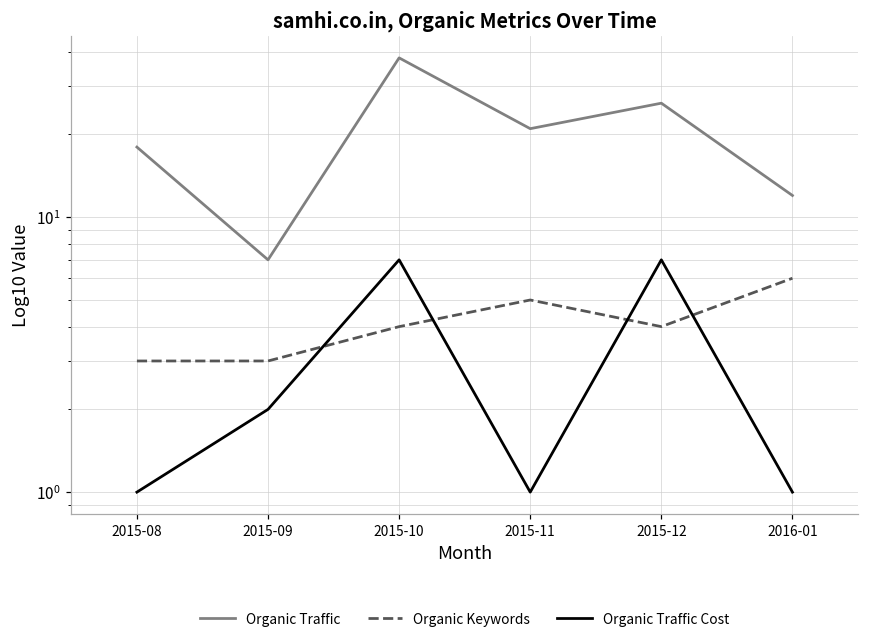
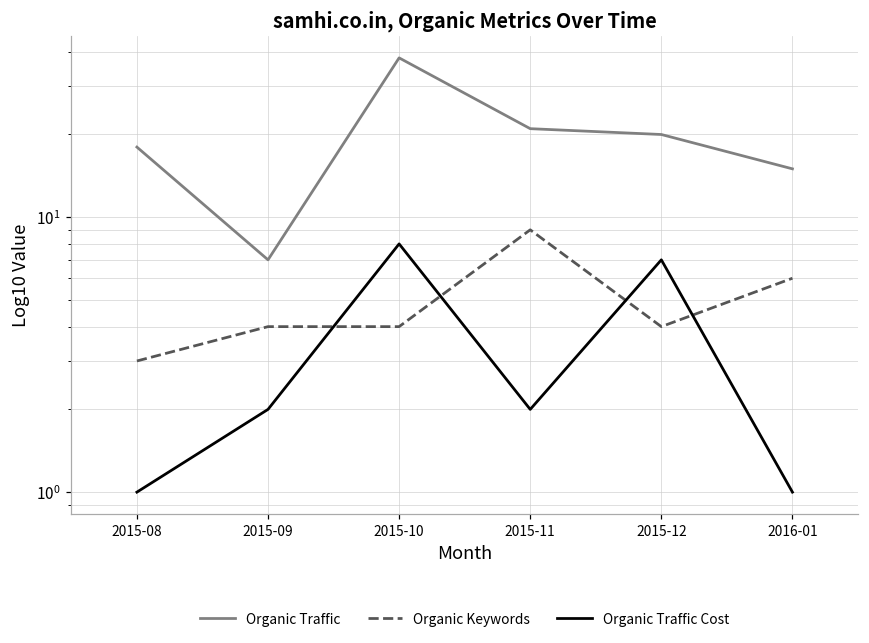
  {
    "Organic Traffic": {
      "2015-08": 18,
      "2015-09": 7,
      "2015-10": 38,
      "2015-11": 21,
-     "2015-12": 26,
-     "2016-01": 12
+     "2015-12": 20,
+     "2016-01": 15
    },
    "Organic Keywords": {
      "2015-08": 3,
-     "2015-09": 3,
+     "2015-09": 4,
      "2015-10": 4,
-     "2015-11": 5,
+     "2015-11": 9,
      "2015-12": 4,
      "2016-01": 6
    },
    "Organic Traffic Cost": {
      "2015-08": 1,
      "2015-09": 2,
-     "2015-10": 7,
-     "2015-11": 1,
+     "2015-10": 8,
+     "2015-11": 2,
      "2015-12": 7,
      "2016-01": 1
    }
  }
